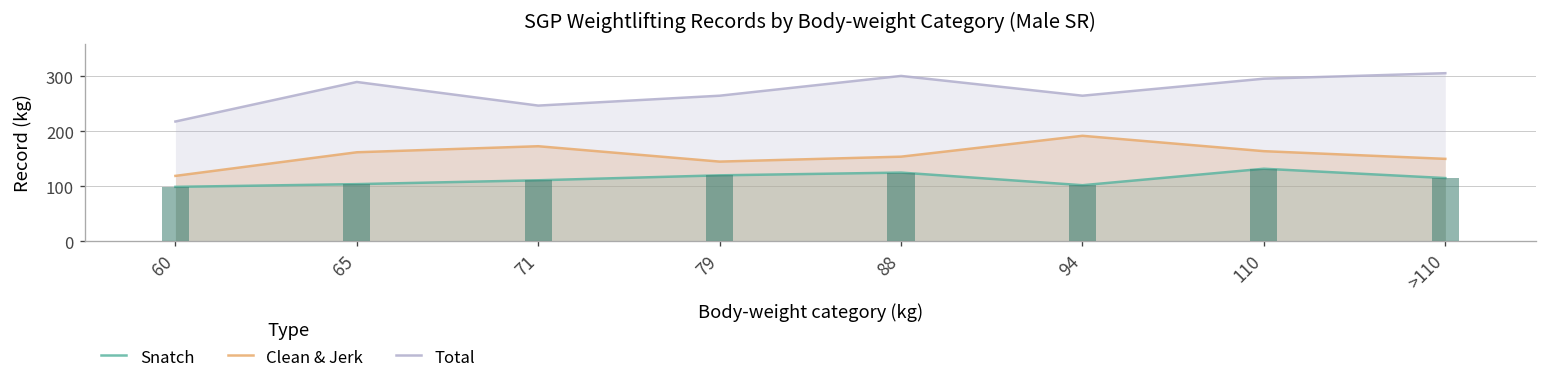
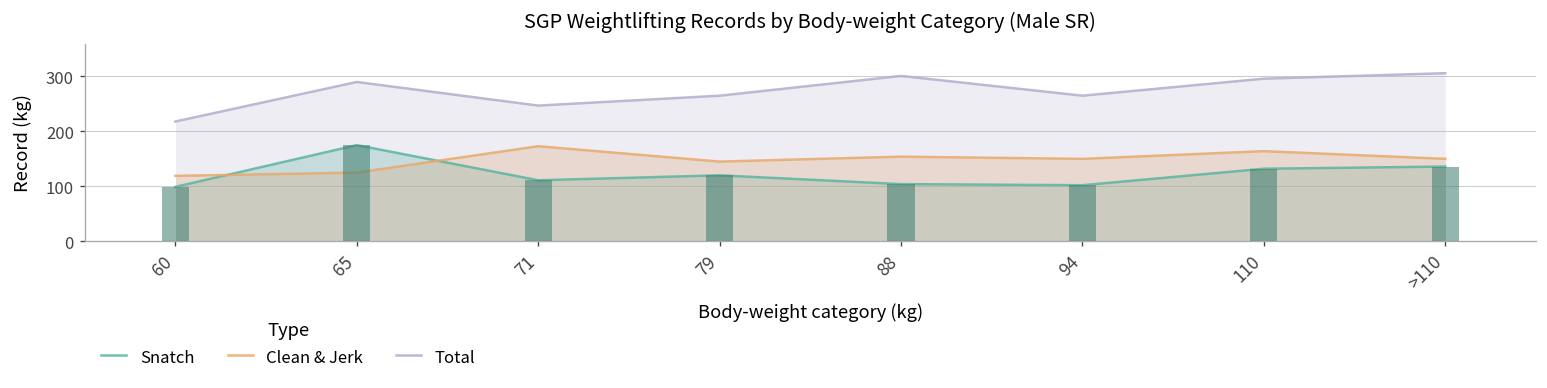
  {
    "Snatch": {
      "60": 100,
-     "65": 100,
+     "65": 180,
      "71": 110,
      "79": 120,
-     "88": 130,
+     "88": 100,
      "94": 100,
      "110": 130,
-     ">110": 120
+     ">110": 140
    },
    "Clean & Jerk": {
      "60": 120,
-     "65": 160,
+     "65": 130,
      "71": 170,
      "79": 150,
      "88": 150,
-     "94": 190,
+     "94": 150,
      "110": 160,
      ">110": 150
    },
    "Total": {
      "60": 220,
      "65": 290,
      "71": 250,
      "79": 270,
      "88": 300,
      "94": 270,
      "110": 300,
      ">110": 310
    }
  }
